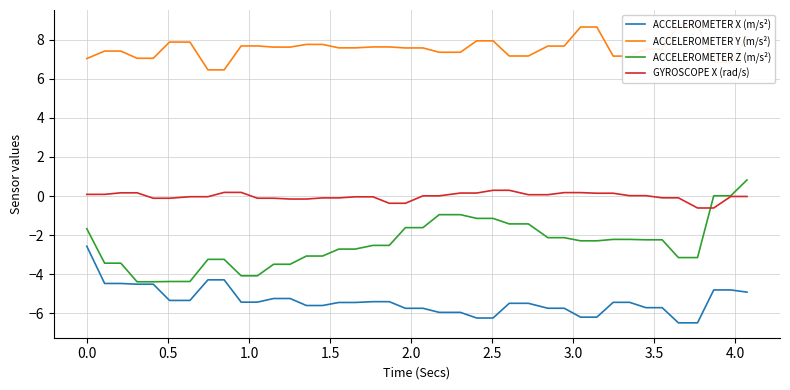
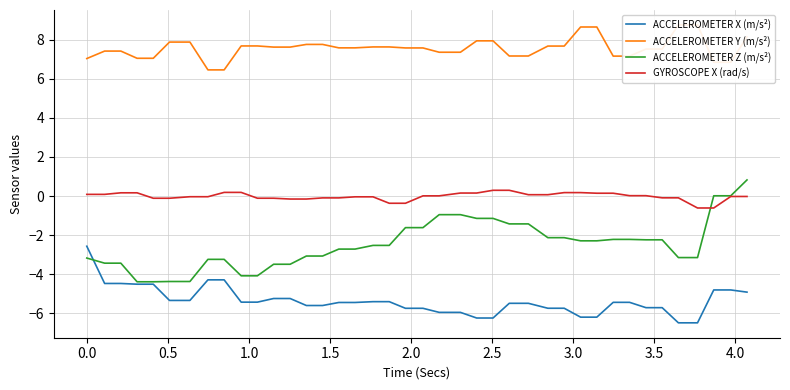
  {
    "ACCELEROMETER X (m/s²)": {
      "0.0": -2.6
    },
    "ACCELEROMETER Y (m/s²)": {
      "0.0": 7.0
    },
    "ACCELEROMETER Z (m/s²)": {
-     "0.0": -1.7
+     "0.0": -3.2
    },
    "GYROSCOPE X (rad/s)": {
      "0.0": 0.1
    }
  }
